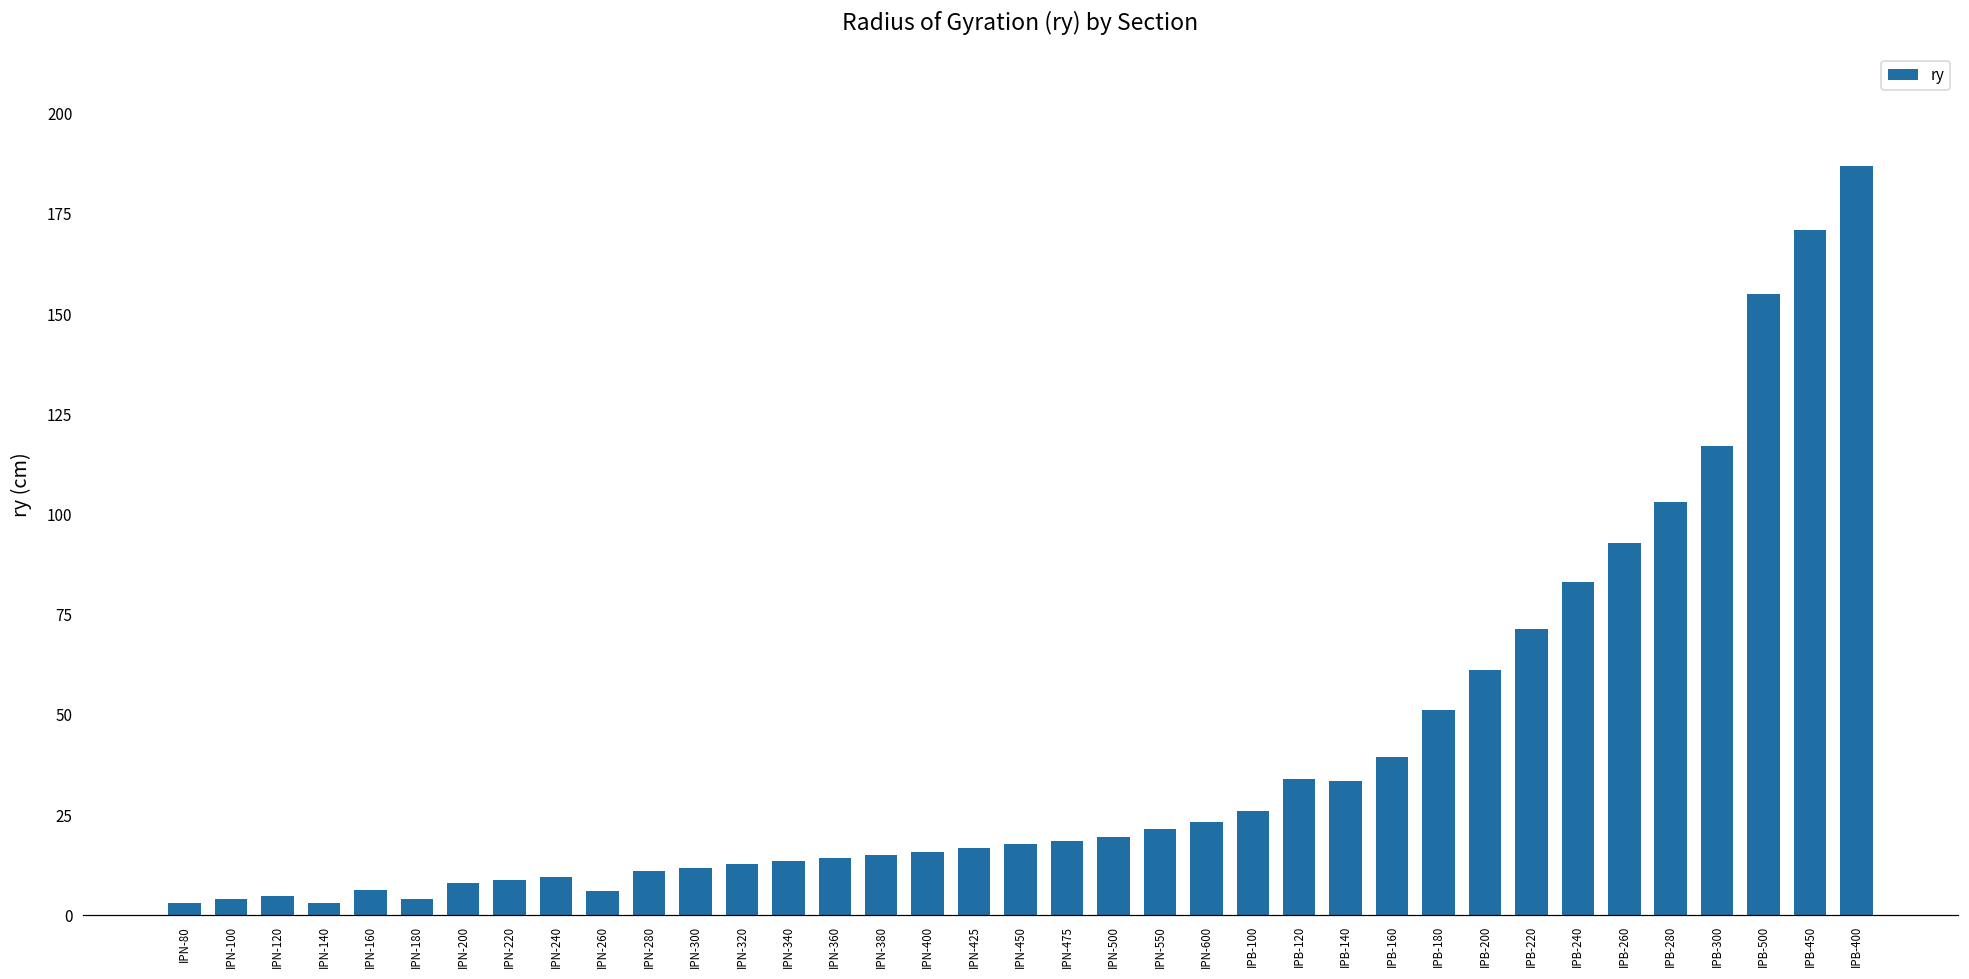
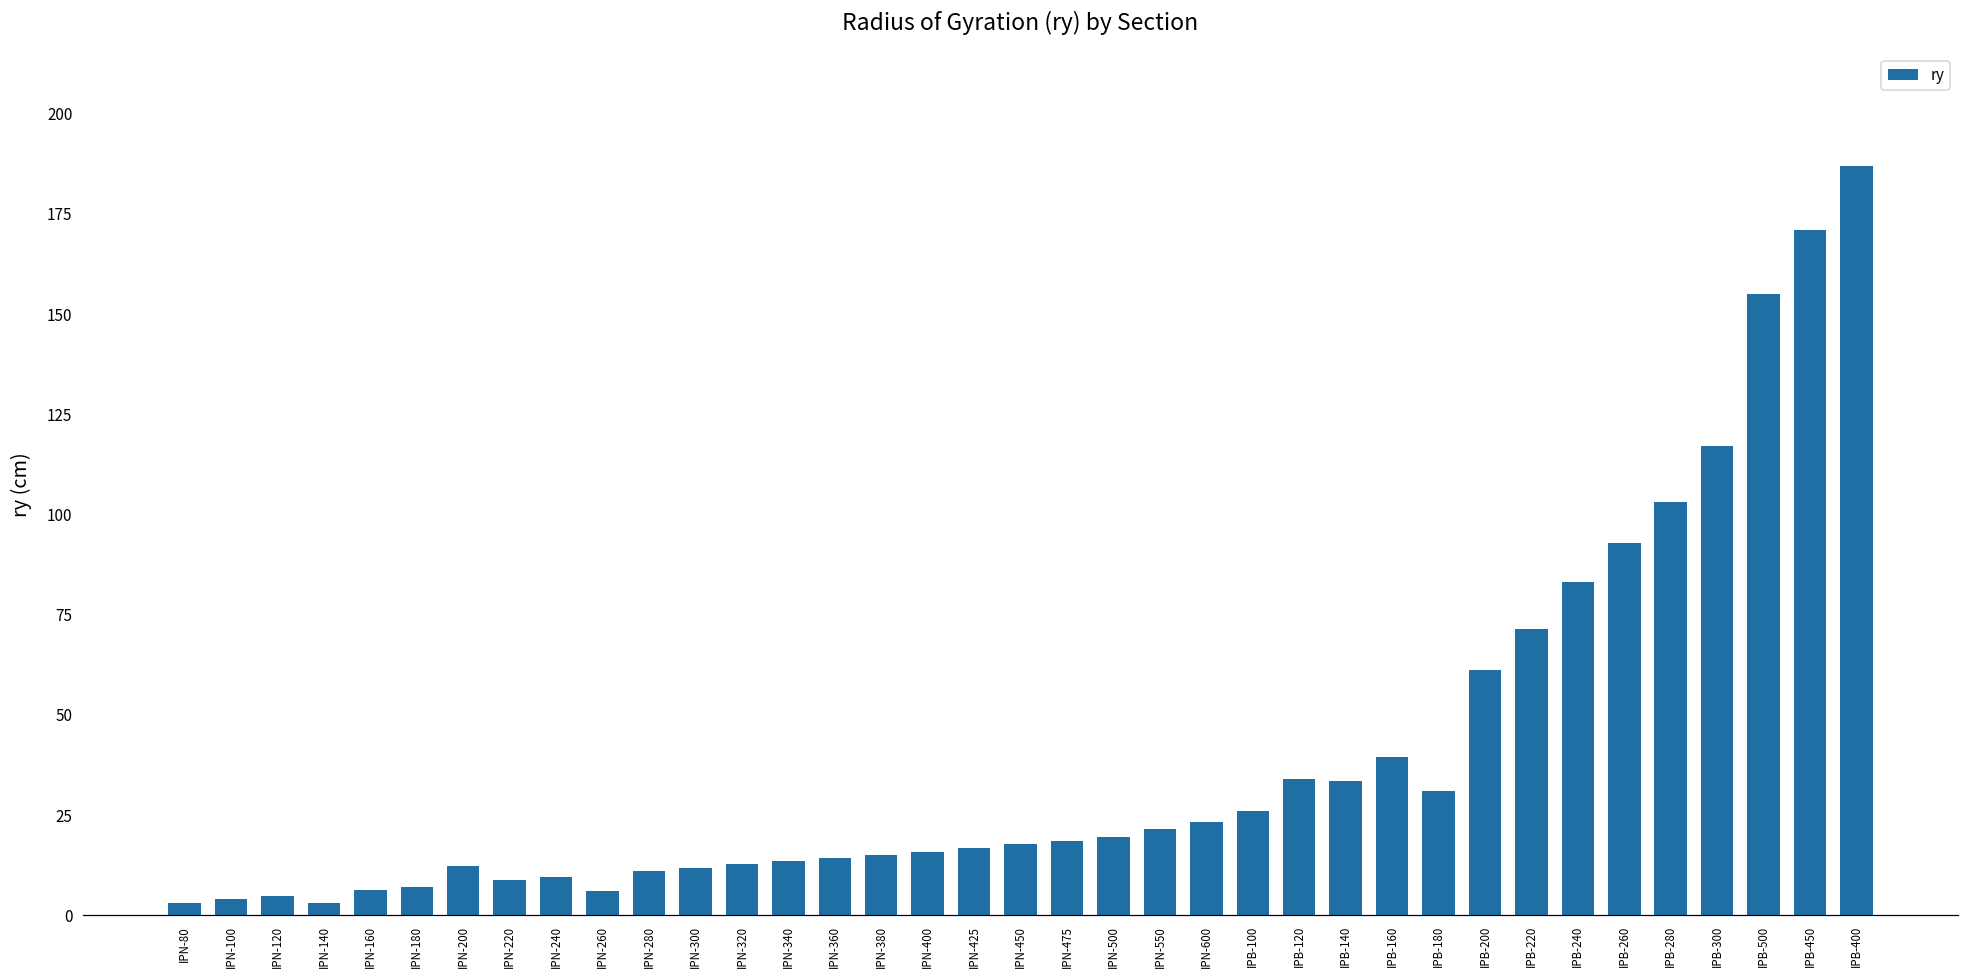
  {
    "IPN-80": 3,
    "IPN-100": 4,
    "IPN-120": 5,
    "IPN-140": 3,
    "IPN-160": 6,
-   "IPN-180": 4,
-   "IPN-200": 8,
+   "IPN-180": 7,
+   "IPN-200": 12,
    "IPN-220": 9,
    "IPN-240": 10,
    "IPN-260": 6,
    "IPN-280": 11,
    "IPN-300": 12,
    "IPN-320": 13,
    "IPN-340": 14,
    "IPN-360": 14,
    "IPN-380": 15,
    "IPN-400": 16,
    "IPN-425": 17,
    "IPN-450": 18,
    "IPN-475": 19,
    "IPN-500": 20,
    "IPN-550": 22,
    "IPN-600": 23,
    "IPB-100": 26,
    "IPB-120": 34,
    "IPB-140": 34,
    "IPB-160": 39,
-   "IPB-180": 51,
+   "IPB-180": 31,
    "IPB-200": 61,
    "IPB-220": 72,
    "IPB-240": 83,
    "IPB-260": 93,
    "IPB-280": 103,
    "IPB-300": 117,
    "IPB-500": 155,
    "IPB-450": 171,
    "IPB-400": 187
  }
